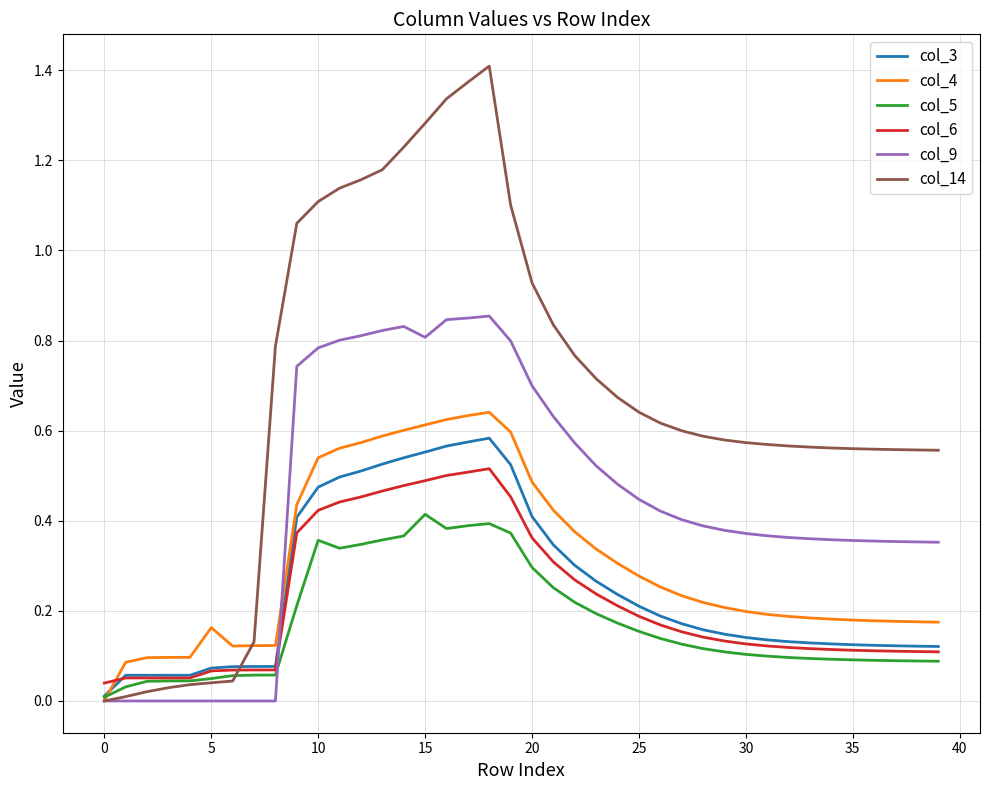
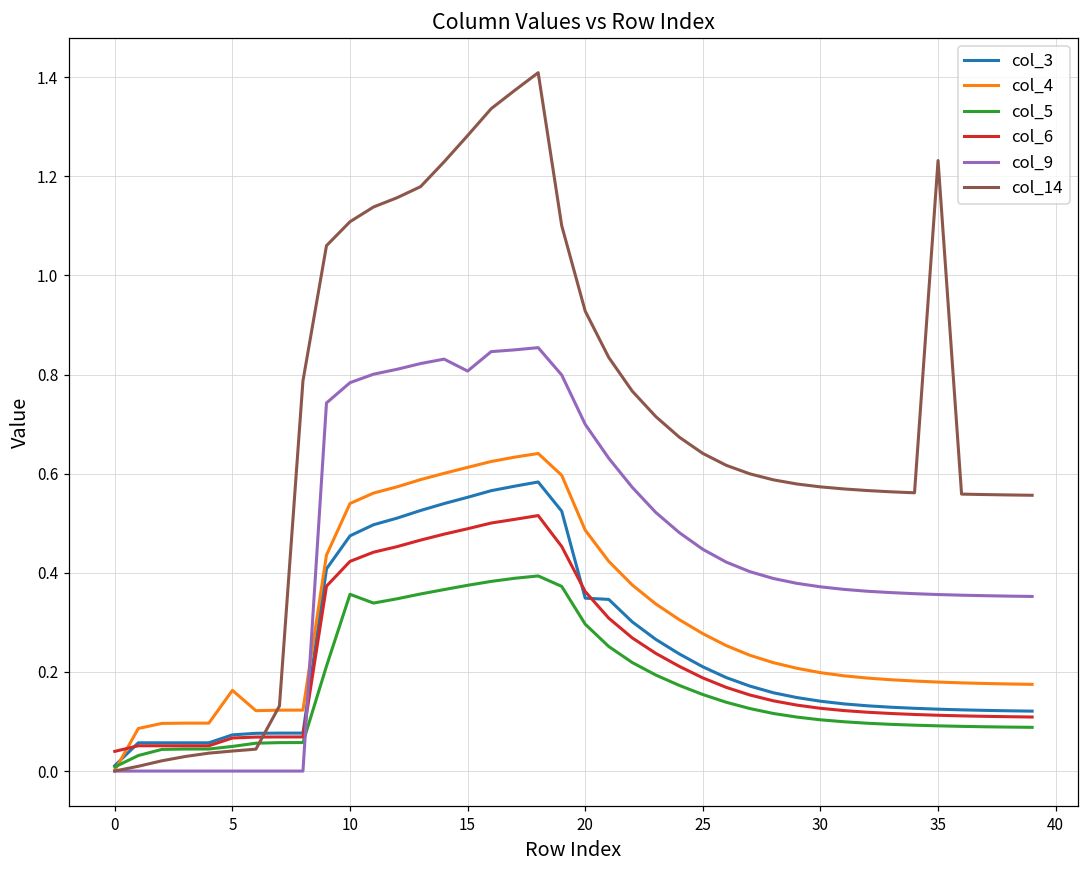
  {
    "col_3": {
      "5": 0.07,
      "10": 0.47,
      "15": 0.55,
-     "20": 0.41,
+     "20": 0.35,
      "25": 0.21,
      "30": 0.14,
      "35": 0.12
    },
    "col_4": {
      "5": 0.16,
      "10": 0.54,
      "15": 0.61,
      "20": 0.49,
      "25": 0.28,
      "30": 0.20,
      "35": 0.18
    },
    "col_5": {
      "5": 0.05,
      "10": 0.36,
-     "15": 0.41,
+     "15": 0.37,
      "20": 0.30,
      "25": 0.15,
      "30": 0.10,
      "35": 0.09
    },
    "col_6": {
      "0": 0.04,
      "5": 0.07,
      "10": 0.42,
      "15": 0.49,
      "20": 0.36,
      "25": 0.19,
      "30": 0.13,
      "35": 0.11
    },
    "col_9": {
      "5": 0.00,
      "10": 0.78,
      "15": 0.81,
      "20": 0.70,
      "25": 0.45,
      "30": 0.37,
      "35": 0.36
    },
    "col_14": {
      "5": 0.04,
      "10": 1.11,
      "15": 1.28,
      "20": 0.93,
      "25": 0.64,
      "30": 0.57,
-     "35": 0.56
+     "35": 1.23
    }
  }
